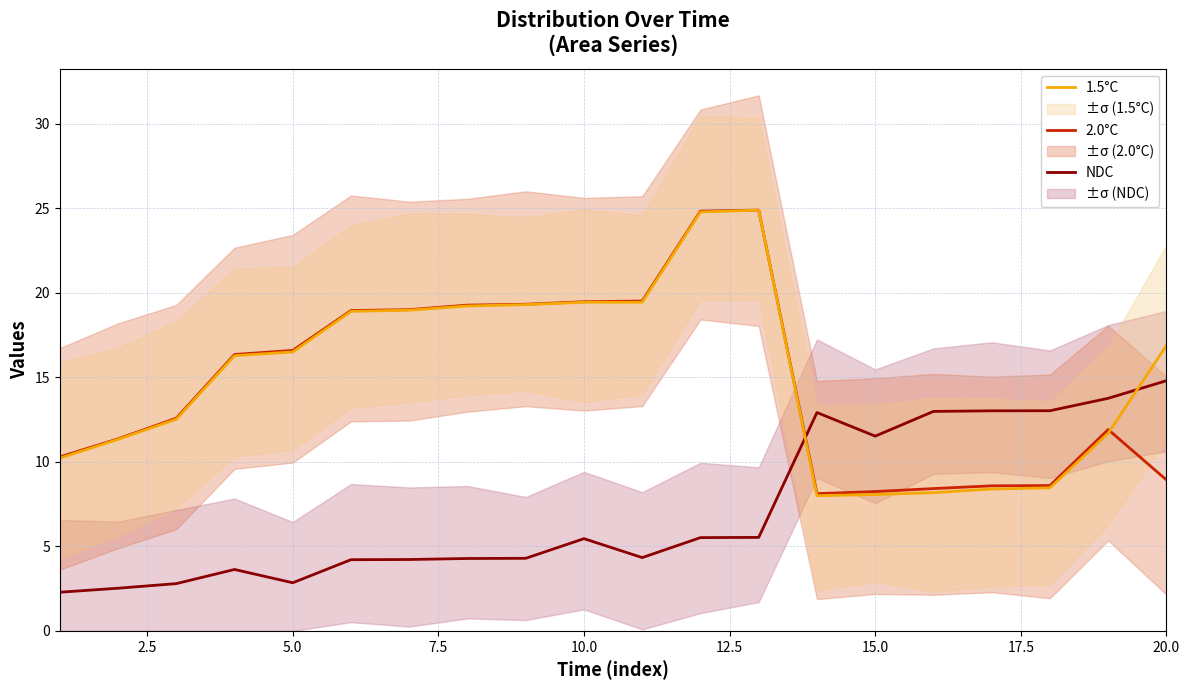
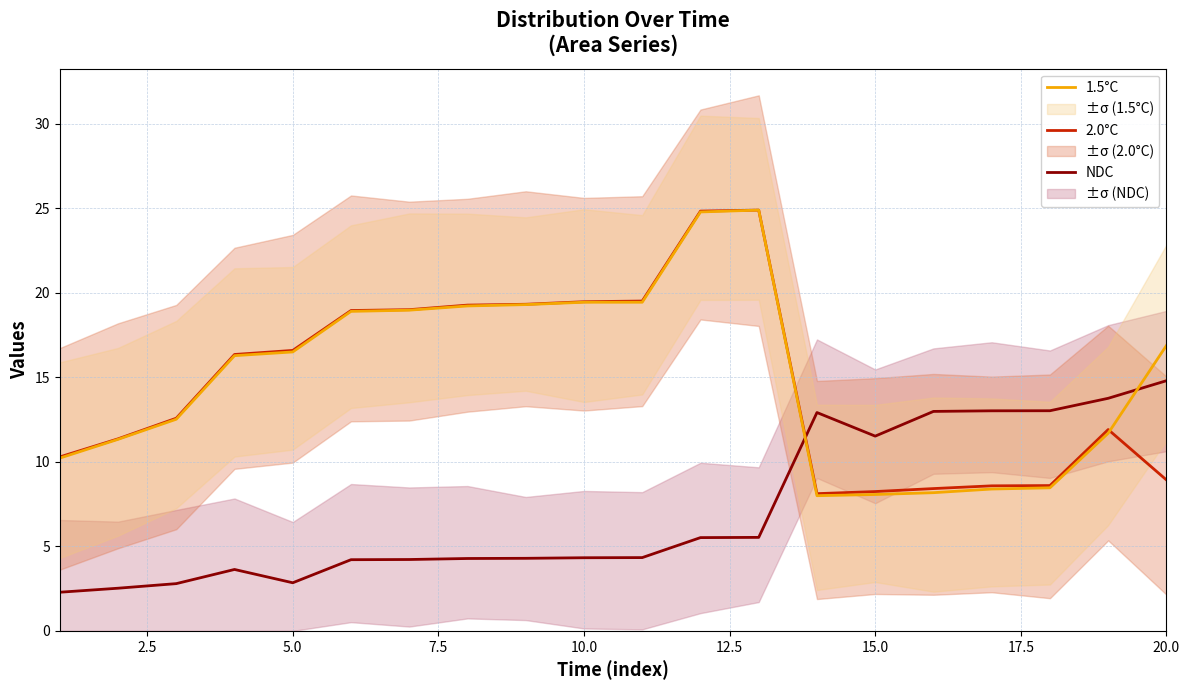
  {
    "NDC": {
      "5.0": 2.8,
-     "10.0": 5.5,
+     "10.0": 4.3,
      "15.0": 11.5,
      "20.0": 14.8
    },
    "2.0°C": {
      "15.0": 8.2,
      "20.0": 8.9
    },
    "1.5°C": {
      "15.0": 8.1,
      "20.0": 16.9
    }
  }
